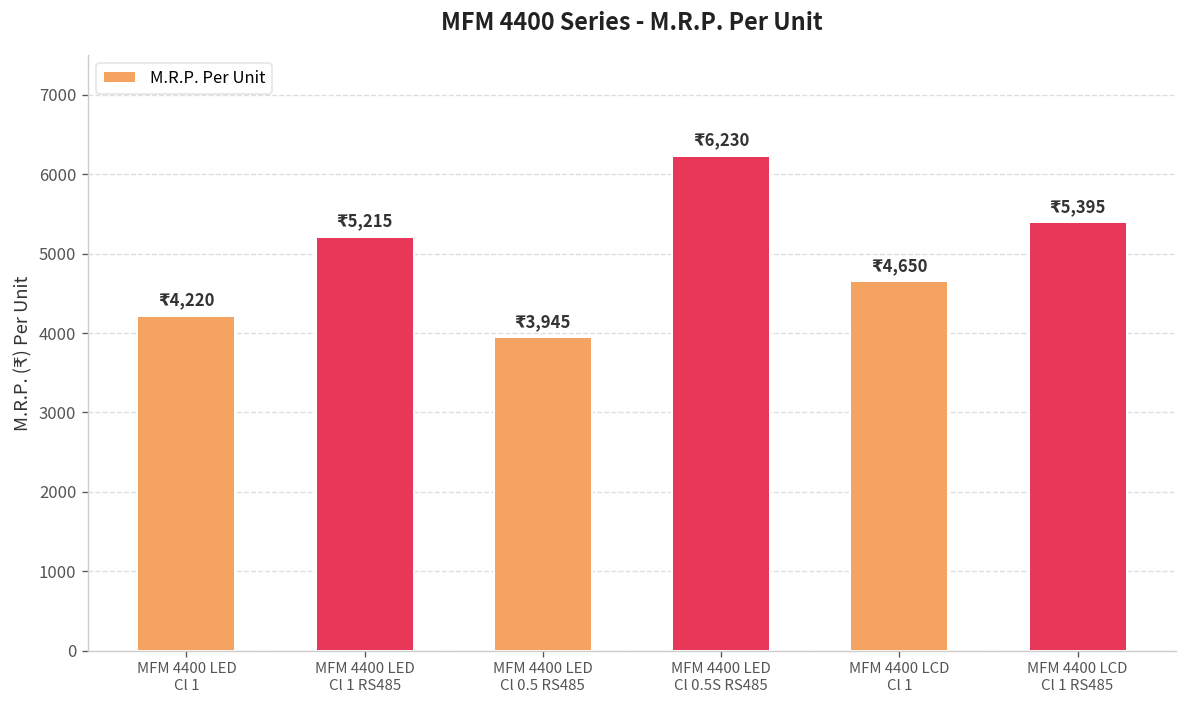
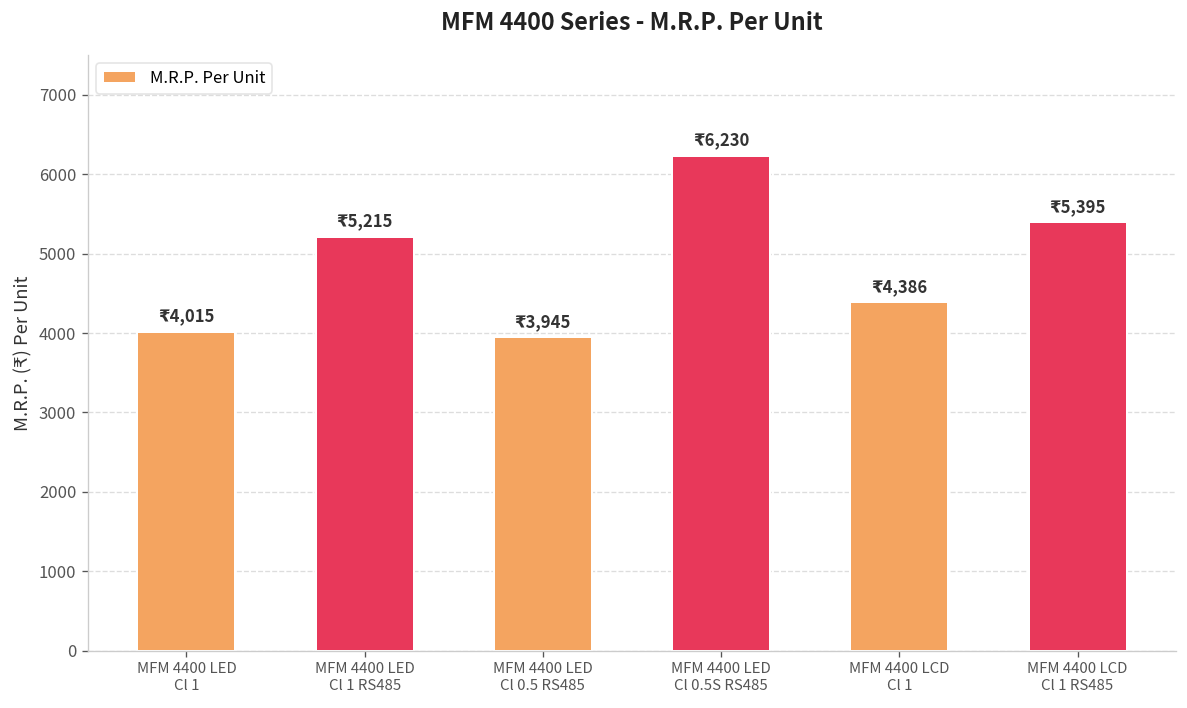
  {
-   "MFM 4400 LED Cl 1": "4,220",
+   "MFM 4400 LED Cl 1": "4,015",
    "MFM 4400 LED Cl 1 RS485": "5,215",
    "MFM 4400 LED Cl 0.5 RS485": "3,945",
    "MFM 4400 LED Cl 0.5S RS485": "6,230",
-   "MFM 4400 LCD Cl 1": "4,650",
+   "MFM 4400 LCD Cl 1": "4,386",
    "MFM 4400 LCD Cl 1 RS485": "5,395"
  }
